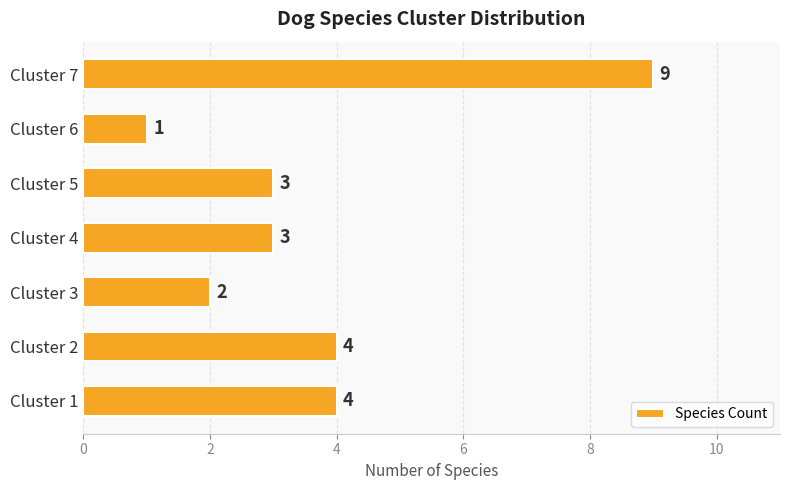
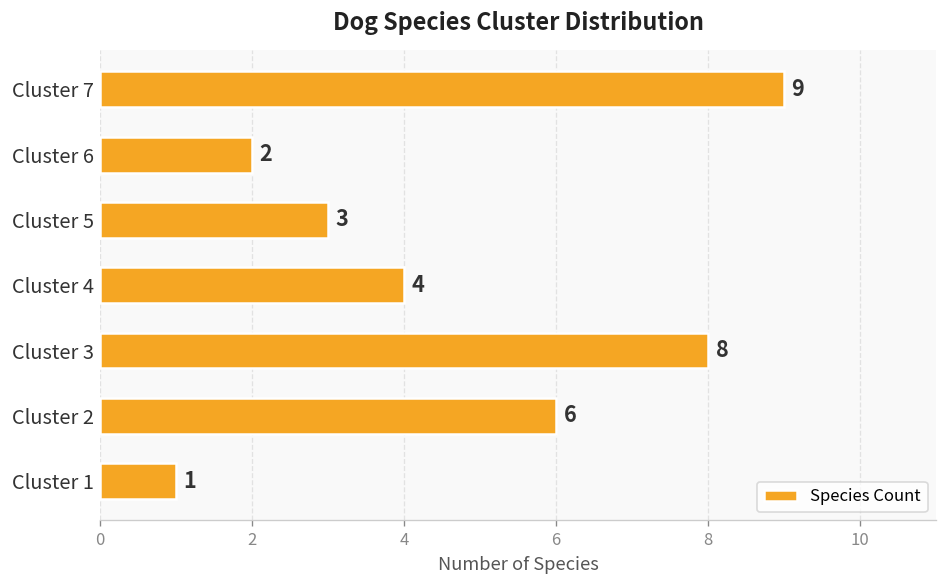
  {
    "Cluster 7": 9,
-   "Cluster 6": 1,
+   "Cluster 6": 2,
    "Cluster 5": 3,
-   "Cluster 4": 3,
-   "Cluster 3": 2,
-   "Cluster 2": 4,
-   "Cluster 1": 4
+   "Cluster 4": 4,
+   "Cluster 3": 8,
+   "Cluster 2": 6,
+   "Cluster 1": 1
  }
